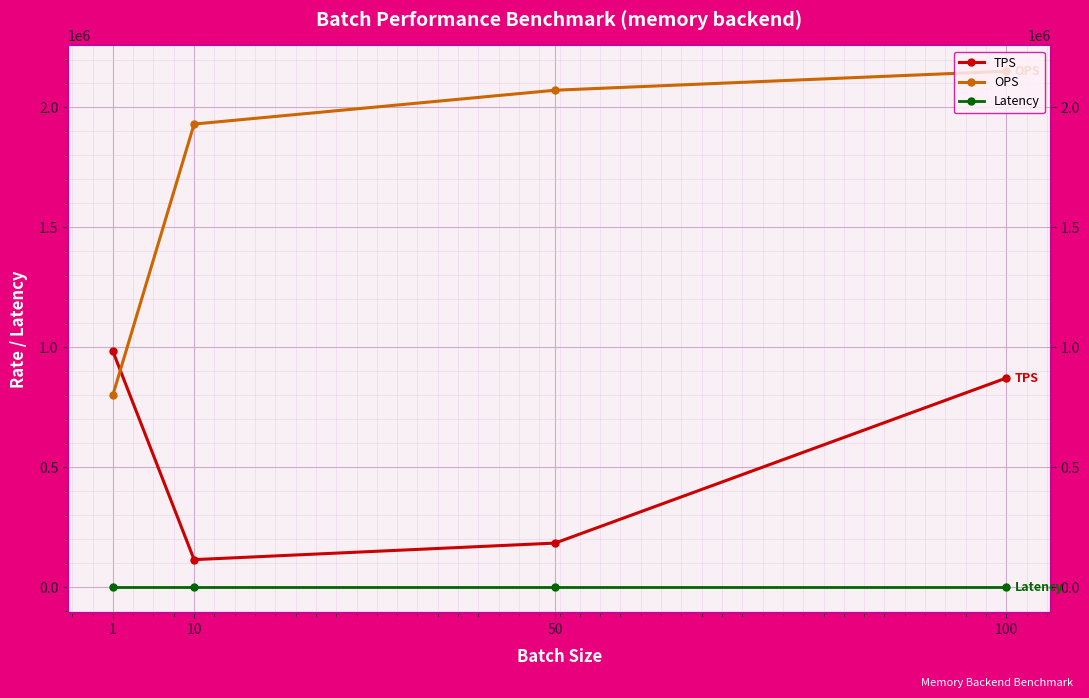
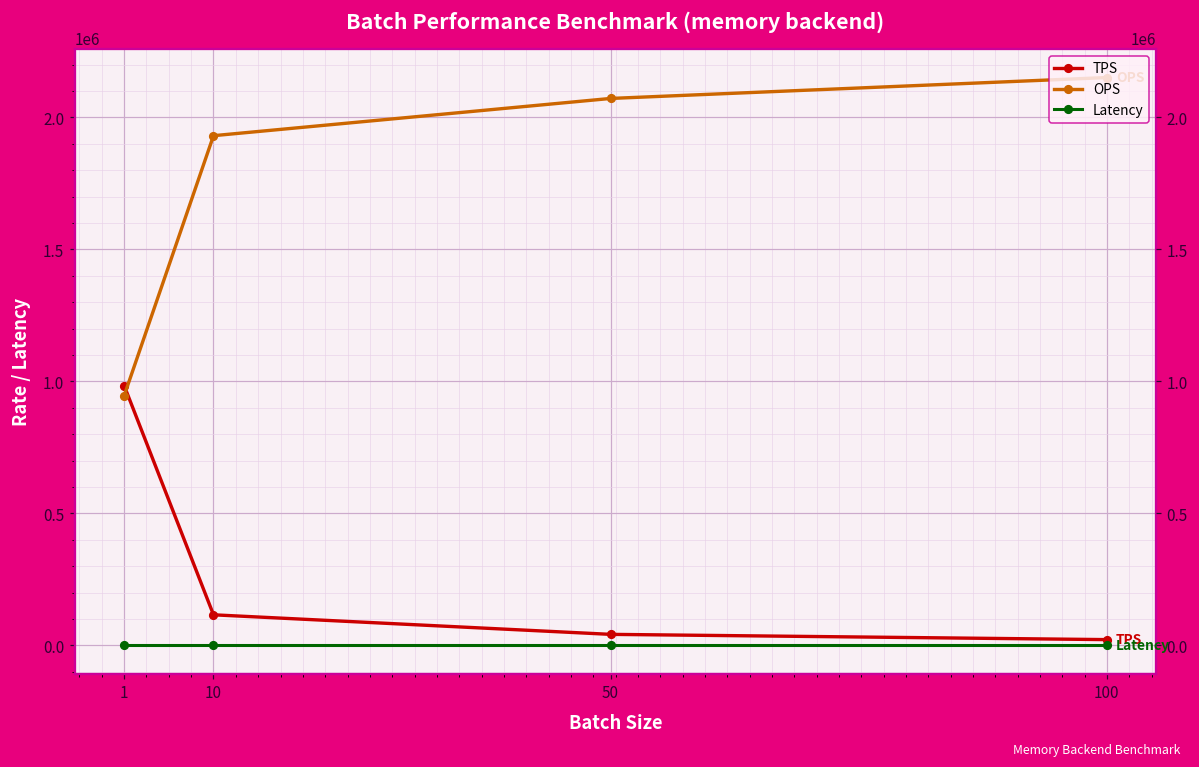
  {
    "TPS": {
      "1": 980000,
      "10": 120000,
-     "50": 180000,
-     "100": 870000
+     "50": 40000,
+     "100": 20000
    },
    "OPS": {
-     "1": 800000,
+     "1": 950000,
      "10": 1930000,
      "50": 2070000
    },
    "Latency": {
      "1": 0,
      "10": 0,
      "50": 0,
      "100": 0
    }
  }
